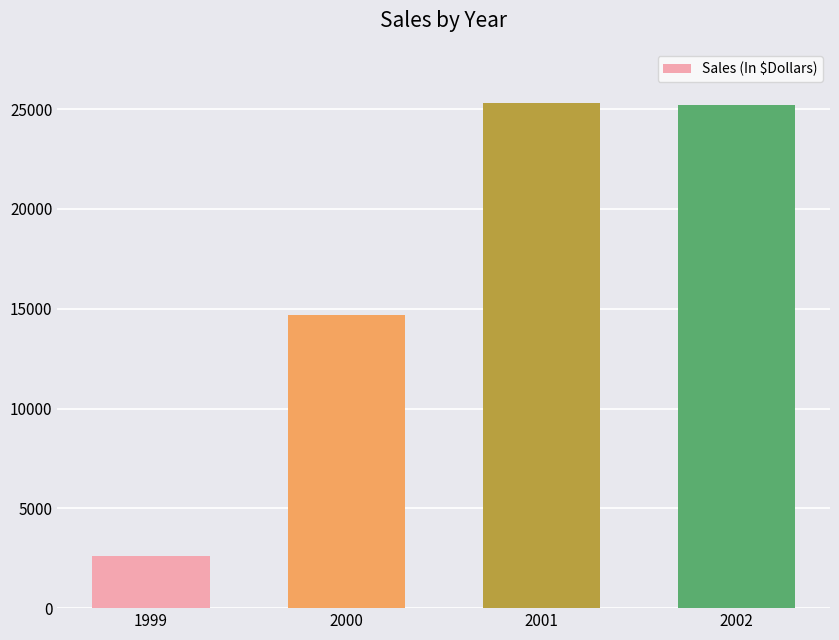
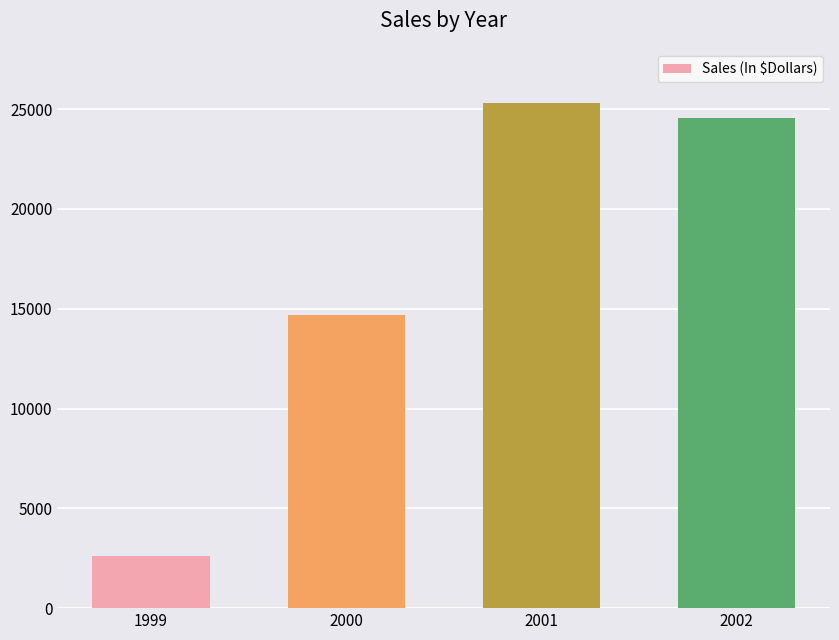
  {
    "1999": 2600,
    "2000": 14700,
    "2001": 25300,
-   "2002": 25200
+   "2002": 24600
  }
